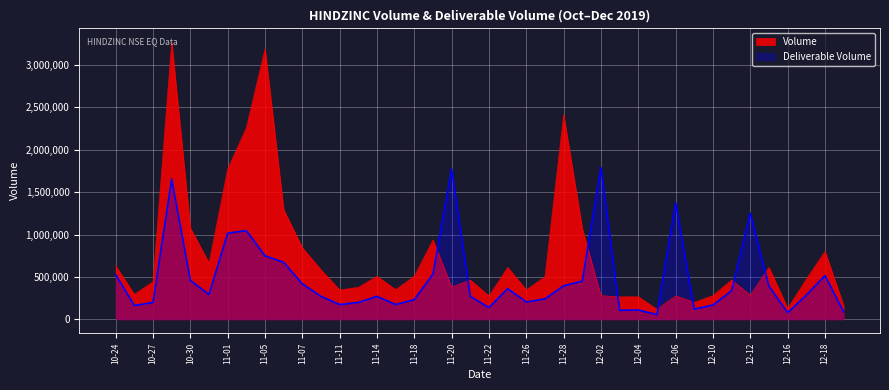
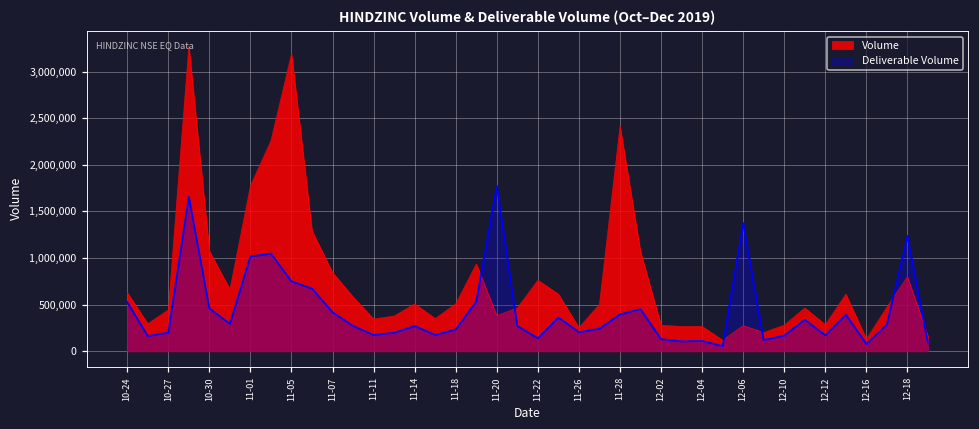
  {
    "Volume": {
      "10-24": "600,000",
      "10-27": "400,000",
      "10-30": "1,100,000",
      "11-01": "1,800,000",
      "11-05": "3,200,000",
      "11-07": "800,000",
      "11-11": "300,000",
      "11-14": "500,000",
      "11-18": "500,000",
      "11-20": "400,000",
-     "11-22": "300,000",
-     "11-26": "350,000",
+     "11-22": "800,000",
+     "11-26": "250,000",
      "11-28": "2,400,000",
      "12-02": "300,000",
      "12-04": "300,000",
      "12-06": "300,000",
      "12-10": "300,000",
      "12-12": "300,000",
      "12-16": "100,000",
      "12-18": "800,000"
    },
    "Deliverable Volume": {
      "10-24": "500,000",
      "10-27": "200,000",
      "10-30": "500,000",
      "11-01": "1,000,000",
      "11-05": "800,000",
      "11-07": "400,000",
      "11-11": "200,000",
      "11-14": "300,000",
      "11-18": "200,000",
      "11-20": "1,800,000",
      "11-22": "100,000",
      "11-26": "200,000",
      "11-28": "400,000",
-     "12-02": "1,800,000",
+     "12-02": "100,000",
      "12-04": "100,000",
      "12-06": "1,400,000",
      "12-10": "200,000",
-     "12-12": "1,300,000",
+     "12-12": "200,000",
      "12-16": "100,000",
-     "12-18": "500,000"
+     "12-18": "1,200,000"
    }
  }
